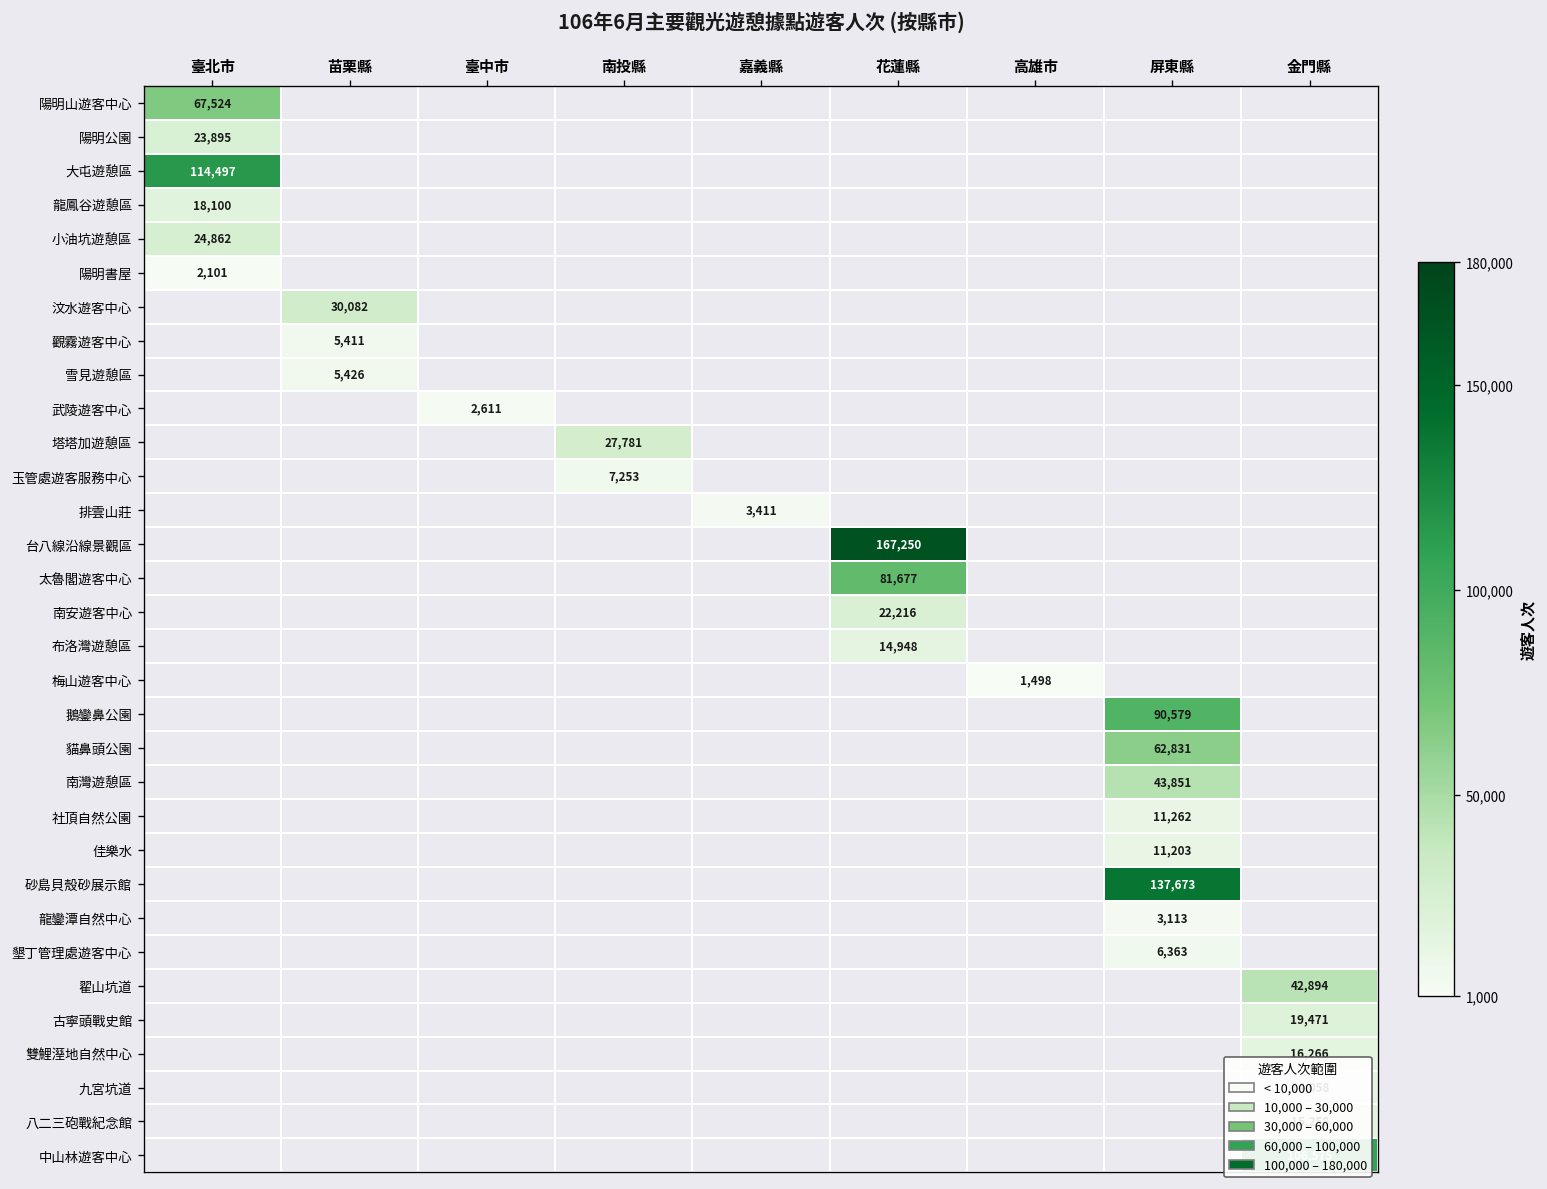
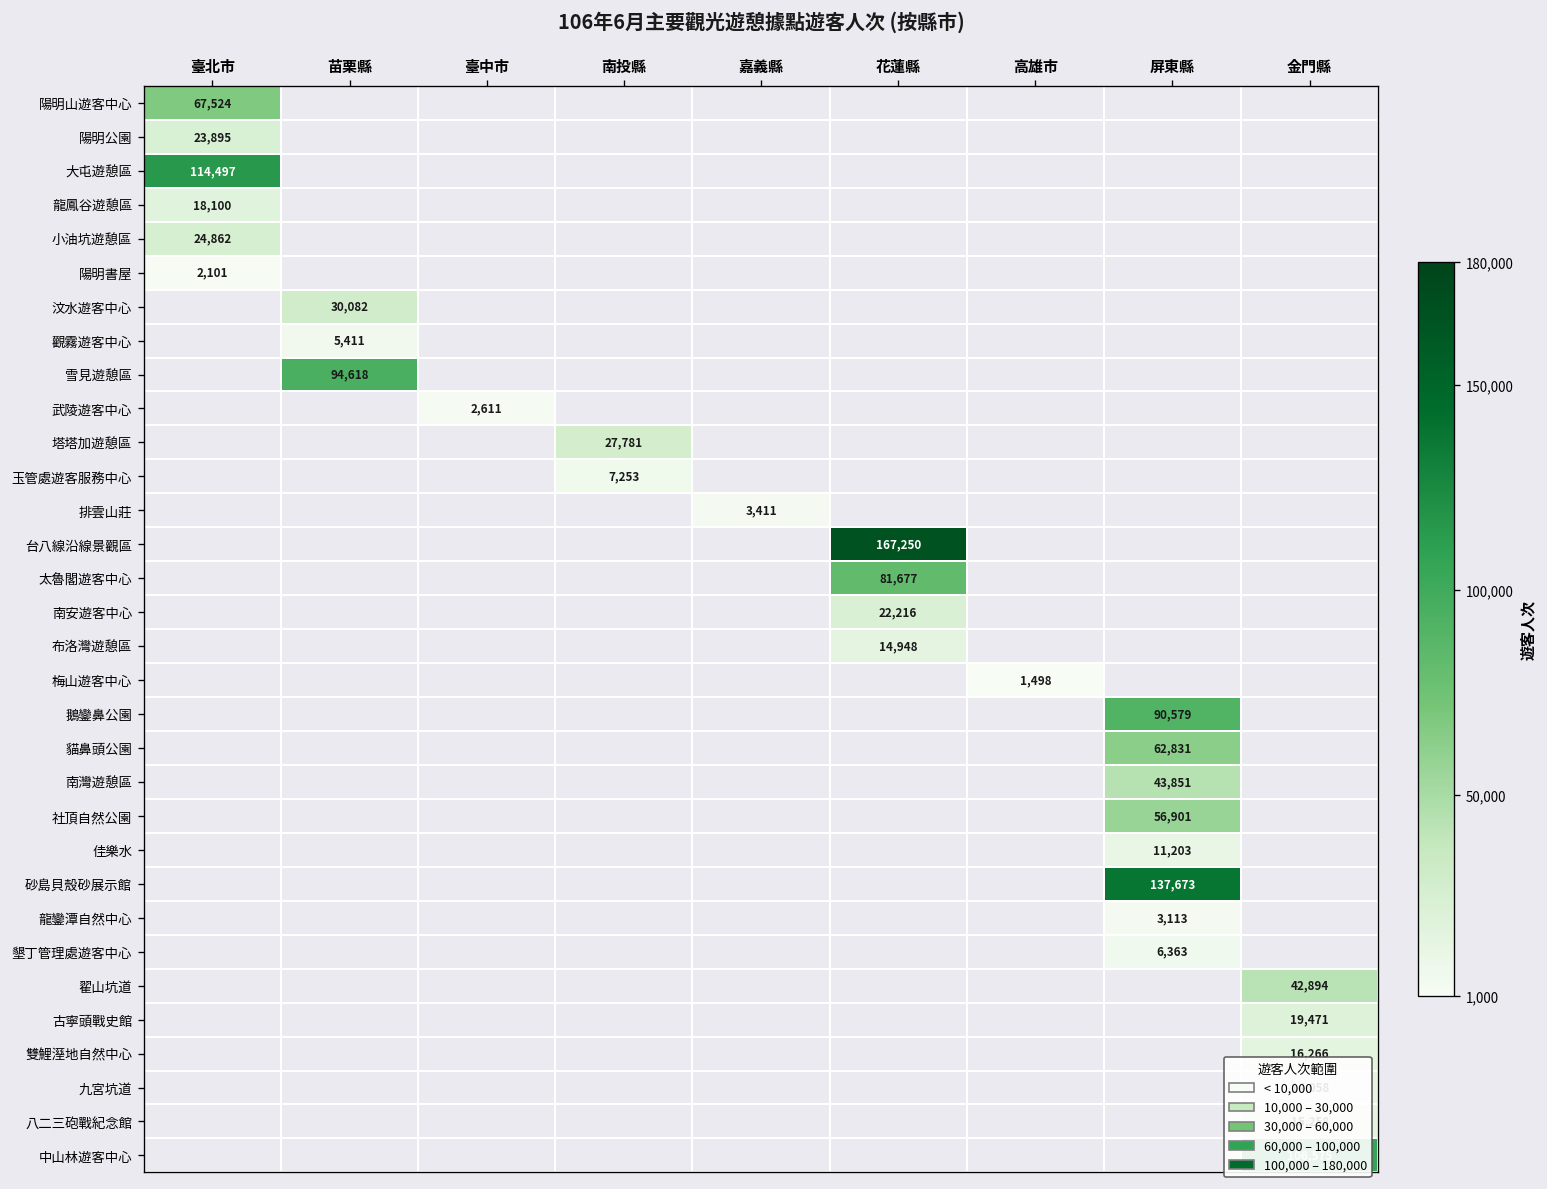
  {
    "陽明山遊客中心": {
      "臺北市": "67,524"
    },
    "陽明公園": {
      "臺北市": "23,895"
    },
    "大屯遊憩區": {
      "臺北市": "114,497"
    },
    "龍鳳谷遊憩區": {
      "臺北市": "18,100"
    },
    "小油坑遊憩區": {
      "臺北市": "24,862"
    },
    "陽明書屋": {
      "臺北市": "2,101"
    },
    "汶水遊客中心": {
      "苗栗縣": "30,082"
    },
    "觀霧遊客中心": {
      "苗栗縣": "5,411"
    },
    "雪見遊憩區": {
-     "苗栗縣": "5,426"
+     "苗栗縣": "94,618"
    },
    "武陵遊客中心": {
      "臺中市": "2,611"
    },
    "塔塔加遊憩區": {
      "南投縣": "27,781"
    },
    "玉管處遊客服務中心": {
      "南投縣": "7,253"
    },
    "排雲山莊": {
      "嘉義縣": "3,411"
    },
    "台八線沿線景觀區": {
      "花蓮縣": "167,250"
    },
    "太魯閣遊客中心": {
      "花蓮縣": "81,677"
    },
    "南安遊客中心": {
      "花蓮縣": "22,216"
    },
    "布洛灣遊憩區": {
      "花蓮縣": "14,948"
    },
    "梅山遊客中心": {
      "高雄市": "1,498"
    },
    "鵝鑾鼻公園": {
      "屏東縣": "90,579"
    },
    "貓鼻頭公園": {
      "屏東縣": "62,831"
    },
    "南灣遊憩區": {
      "屏東縣": "43,851"
    },
    "社頂自然公園": {
-     "屏東縣": "11,262"
+     "屏東縣": "56,901"
    },
    "佳樂水": {
      "屏東縣": "11,203"
    },
    "砂島貝殼砂展示館": {
      "屏東縣": "137,673"
    },
    "龍鑾潭自然中心": {
      "屏東縣": "3,113"
    },
    "墾丁管理處遊客中心": {
      "屏東縣": "6,363"
    },
    "翟山坑道": {
      "金門縣": "42,894"
    },
    "古寧頭戰史館": {
      "金門縣": "19,471"
    },
    "雙鯉溼地自然中心": {
      "金門縣": "16,266"
    }
  }
